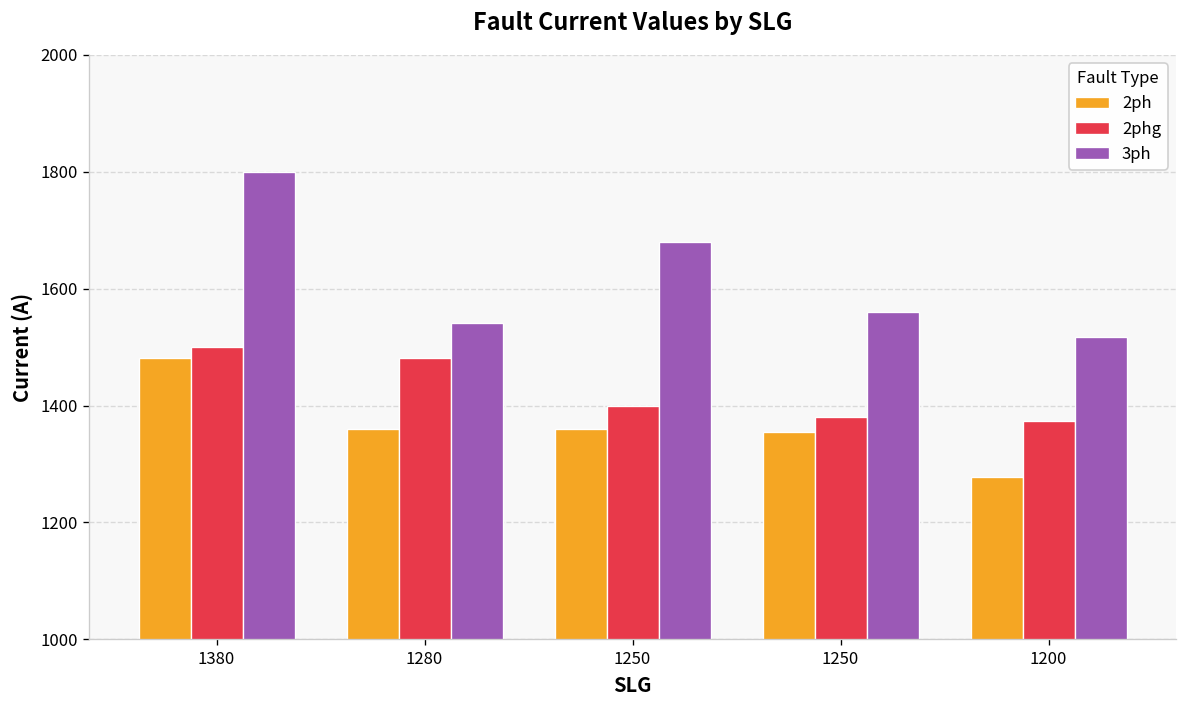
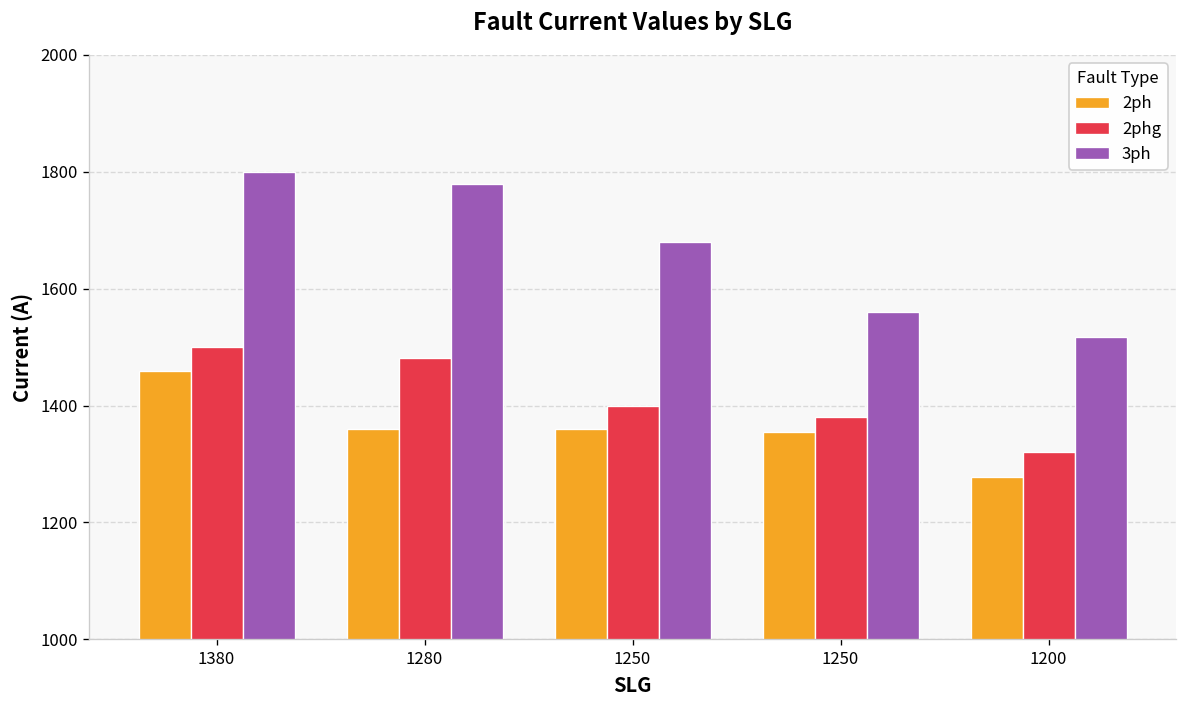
  {
    "2ph": {
-     "1380": 1480,
+     "1380": 1460,
      "1280": 1360,
      "1200": 1280
    },
    "2phg": {
      "1380": 1500,
      "1280": 1480,
-     "1200": 1370
+     "1200": 1320
    },
    "3ph": {
      "1380": 1800,
-     "1280": 1540,
+     "1280": 1780,
      "1200": 1520
    }
  }
